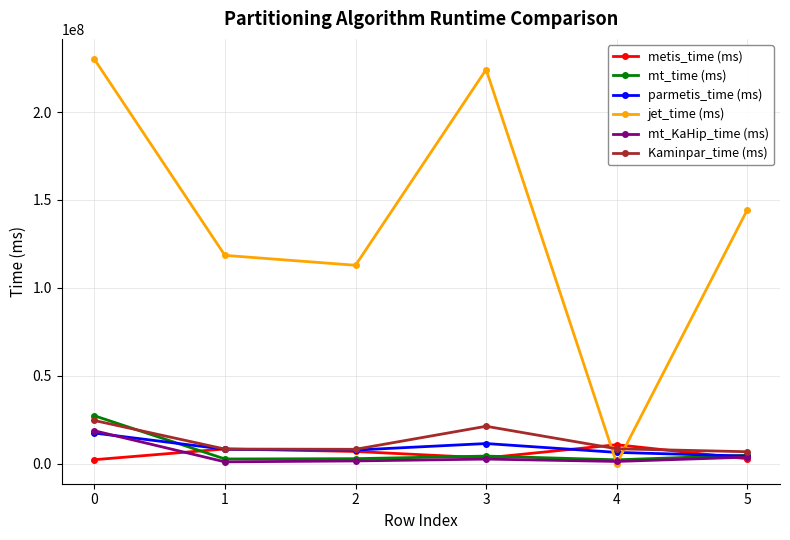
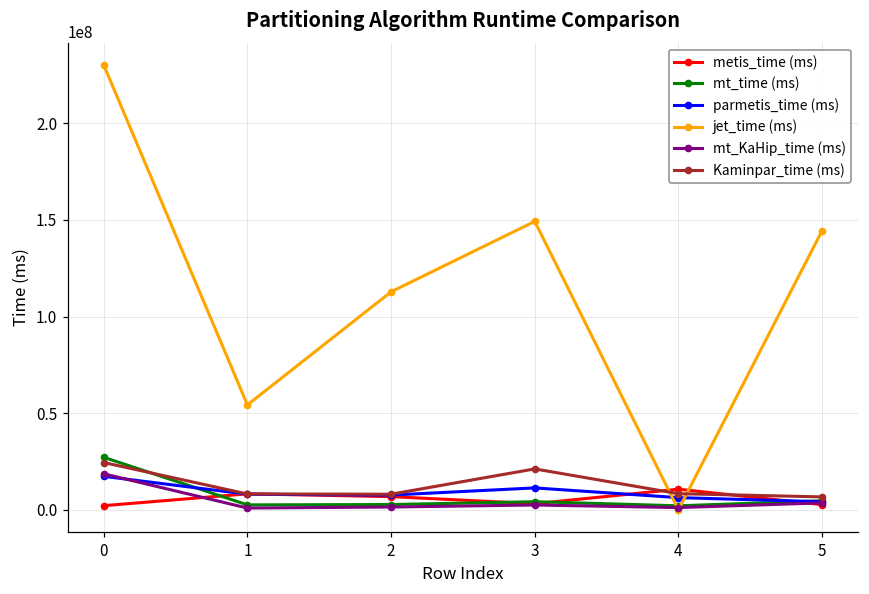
  {
    "metis_time (ms)": {
      "0": 2000000,
      "4": 11000000
    },
    "mt_time (ms)": {
      "0": 27000000,
      "1": 3000000
    },
    "parmetis_time (ms)": {
      "3": 11000000,
      "4": 6000000
    },
    "jet_time (ms)": {
      "0": 230000000,
-     "1": 118000000,
+     "1": 54000000,
      "2": 113000000,
-     "3": 224000000,
+     "3": 149000000,
      "5": 144000000
    },
    "mt_KaHip_time (ms)": {
      "1": 1000000
    },
    "Kaminpar_time (ms)": {
      "0": 24000000,
      "3": 21000000,
      "4": 8000000,
      "5": 7000000
    }
  }
